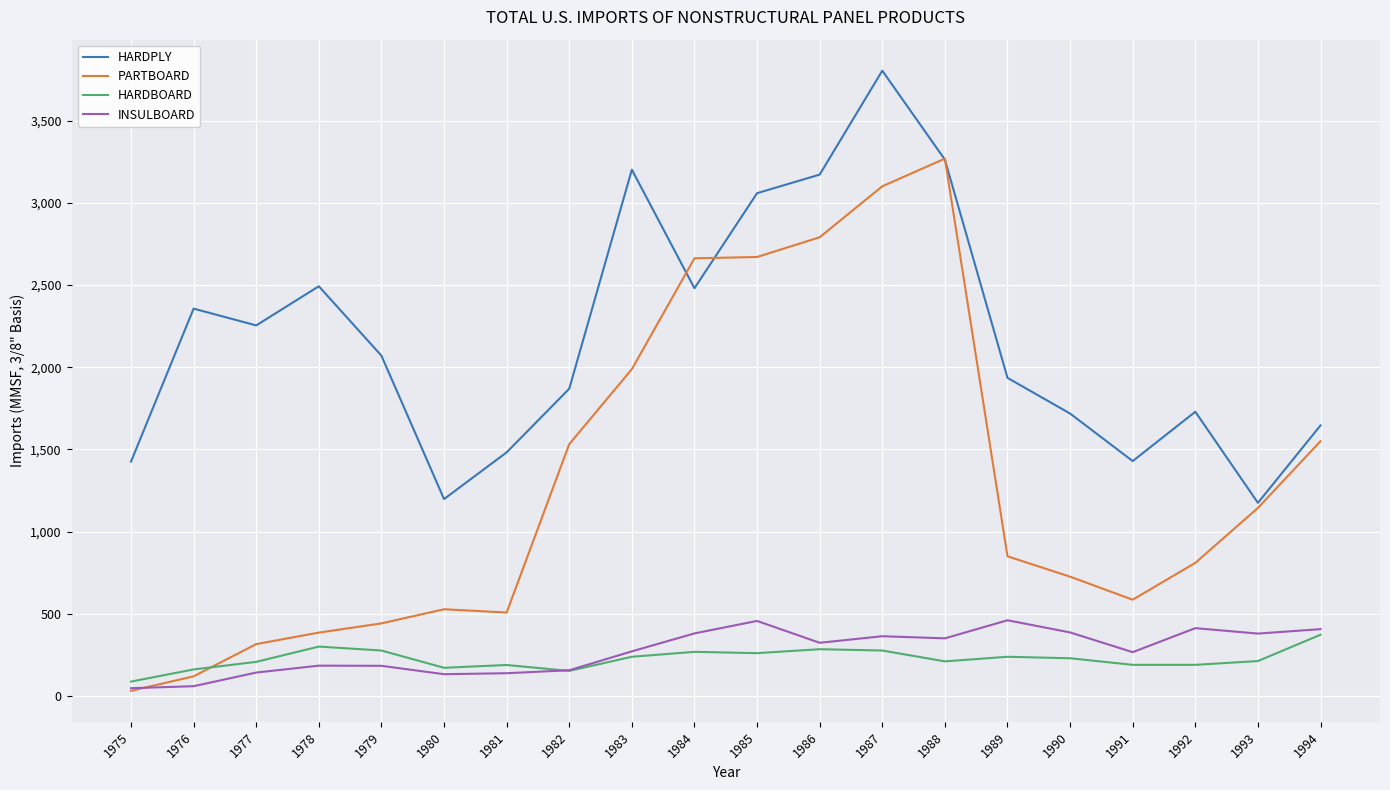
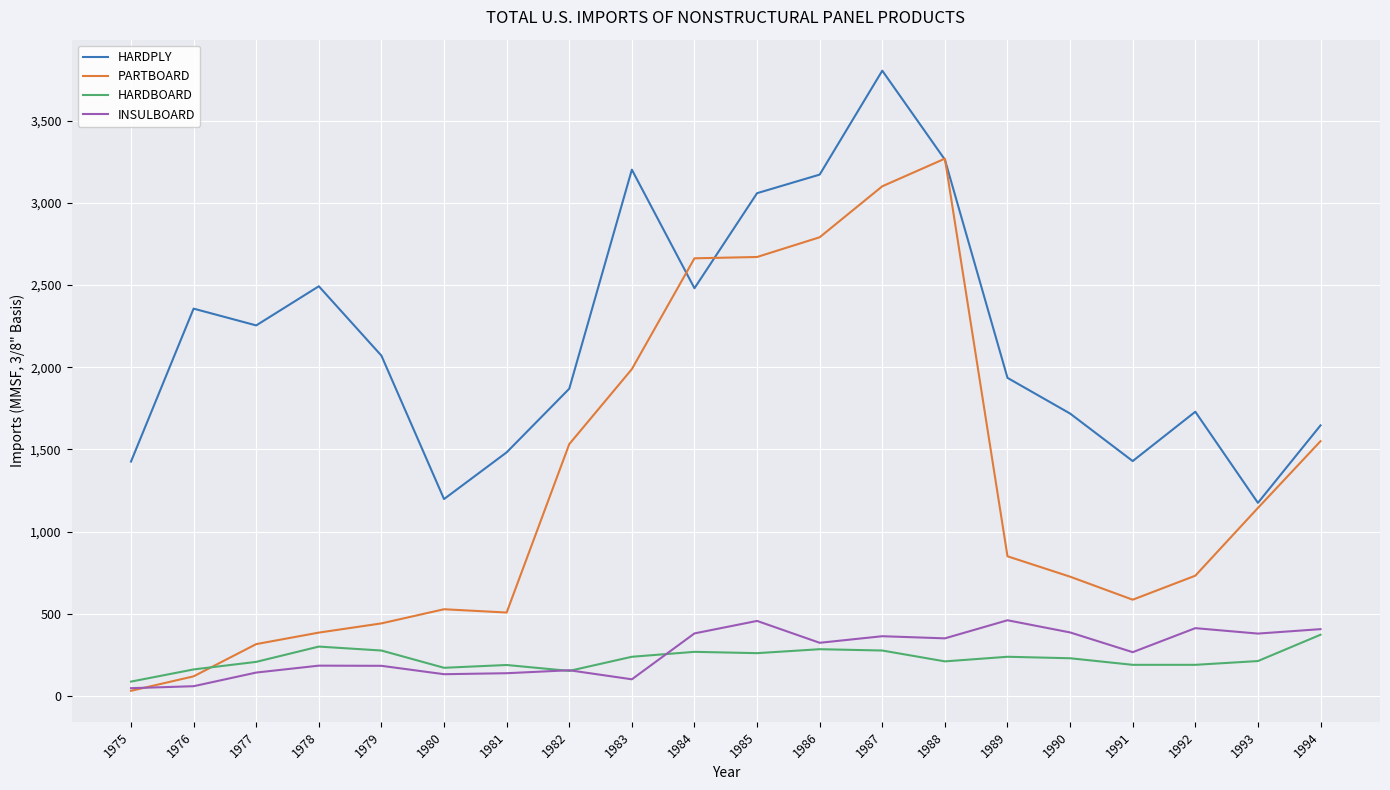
  {
    "HARDPLY": {
      "1975": "1,430",
      "1976": "2,360",
      "1977": "2,250",
      "1978": "2,490",
      "1979": "2,070",
      "1980": "1,200",
      "1981": "1,480",
      "1982": "1,870",
      "1983": "3,200",
      "1984": "2,480",
      "1985": "3,060",
      "1986": "3,170",
      "1987": "3,800",
      "1989": "1,940",
      "1990": "1,720",
      "1991": "1,430",
      "1992": "1,730",
      "1993": "1,180",
      "1994": "1,650"
    },
    "PARTBOARD": {
      "1975": "30",
      "1976": "120",
      "1977": "320",
      "1978": "390",
      "1979": "440",
      "1980": "530",
      "1981": "510",
      "1982": "1,530",
      "1983": "1,990",
      "1984": "2,660",
      "1985": "2,670",
      "1986": "2,790",
      "1987": "3,100",
      "1989": "850",
      "1990": "730",
      "1991": "590",
-     "1992": "810",
+     "1992": "730",
      "1993": "1,140",
      "1994": "1,550"
    },
    "HARDBOARD": {
      "1975": "90",
      "1976": "160",
      "1977": "210",
      "1978": "300",
      "1979": "280",
      "1980": "170",
      "1981": "190",
      "1983": "240",
      "1984": "270",
      "1985": "260",
      "1986": "290",
      "1987": "280",
      "1988": "210",
      "1989": "240",
      "1990": "230",
      "1991": "190",
      "1992": "190",
      "1993": "210",
      "1994": "370"
    },
    "INSULBOARD": {
      "1975": "50",
      "1976": "60",
      "1977": "140",
      "1978": "190",
      "1979": "180",
      "1980": "130",
      "1981": "140",
-     "1983": "270",
+     "1983": "100",
      "1984": "380",
      "1985": "460",
      "1986": "320",
      "1987": "360",
      "1988": "350",
      "1989": "460",
      "1990": "390",
      "1991": "270",
      "1992": "410",
      "1993": "380",
      "1994": "410"
    }
  }
